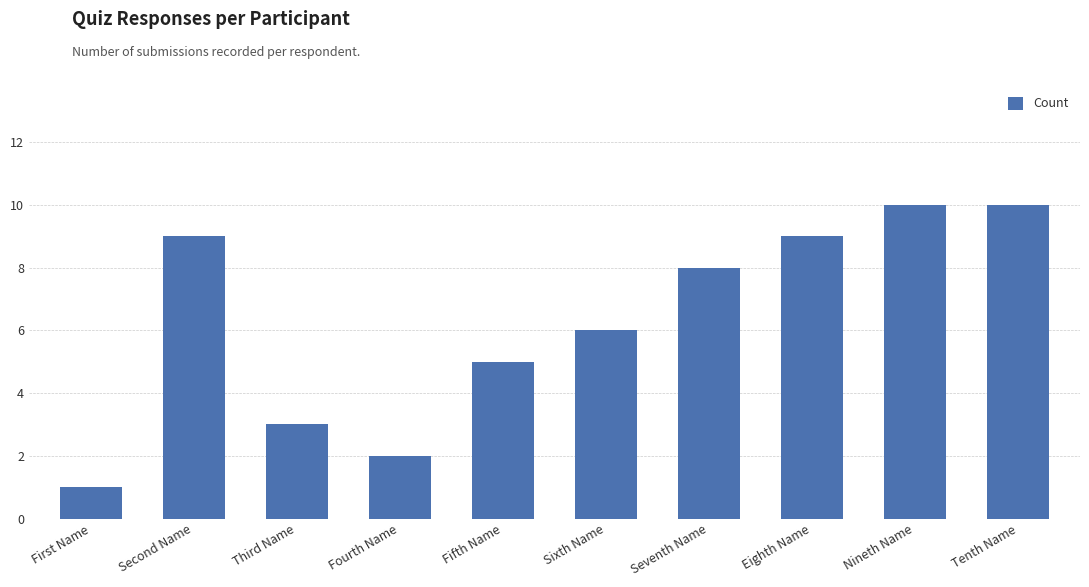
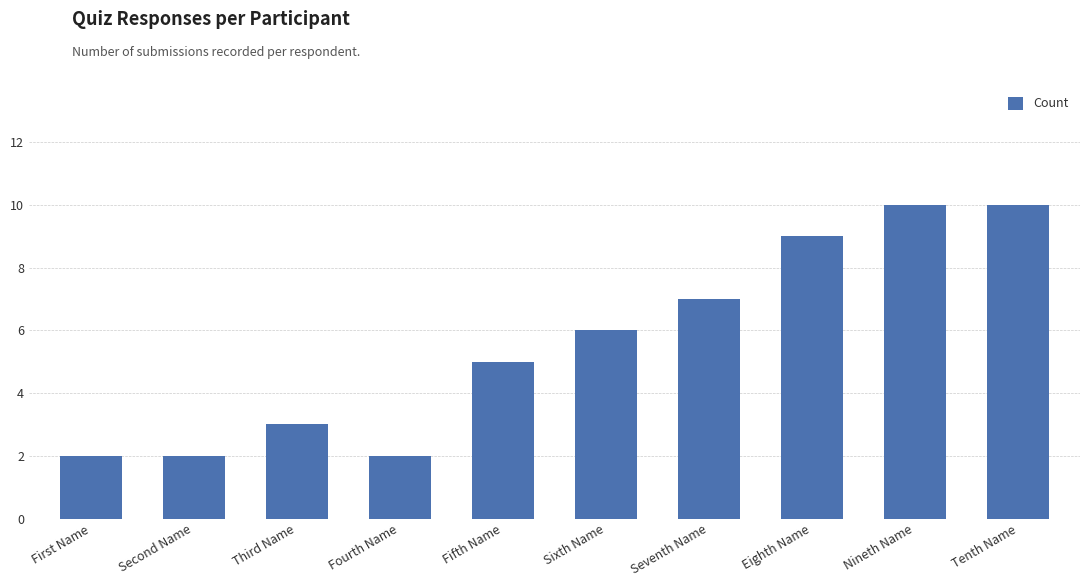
  {
-   "First Name": 1,
-   "Second Name": 9,
+   "First Name": 2,
+   "Second Name": 2,
    "Third Name": 3,
    "Fourth Name": 2,
    "Fifth Name": 5,
    "Sixth Name": 6,
-   "Seventh Name": 8,
+   "Seventh Name": 7,
    "Eighth Name": 9,
    "Nineth Name": 10,
    "Tenth Name": 10
  }
